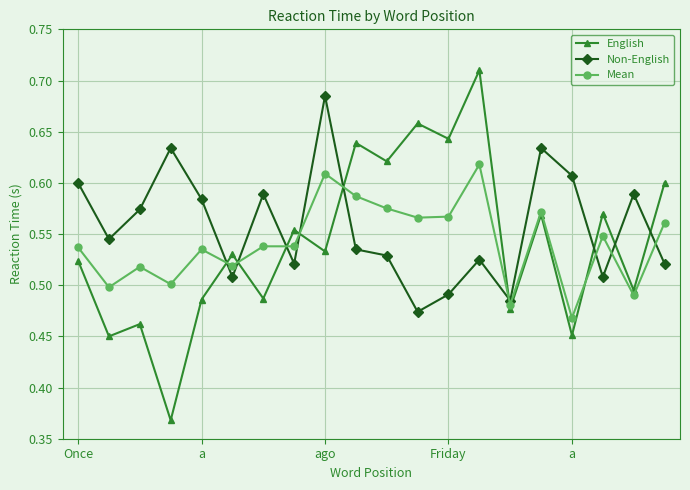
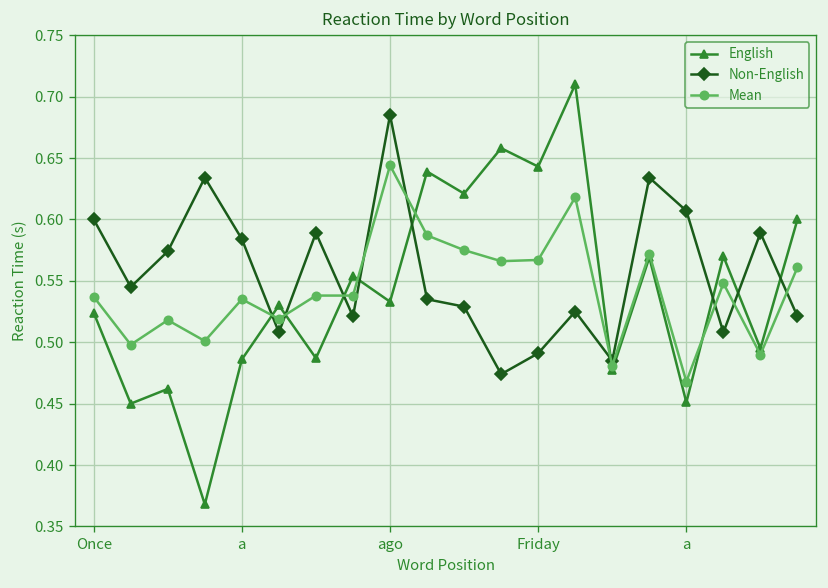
  {
    "Mean": {
      "Once": 0.537,
-     "ago": 0.609,
+     "ago": 0.644,
      "Friday": 0.567
    }
  }
